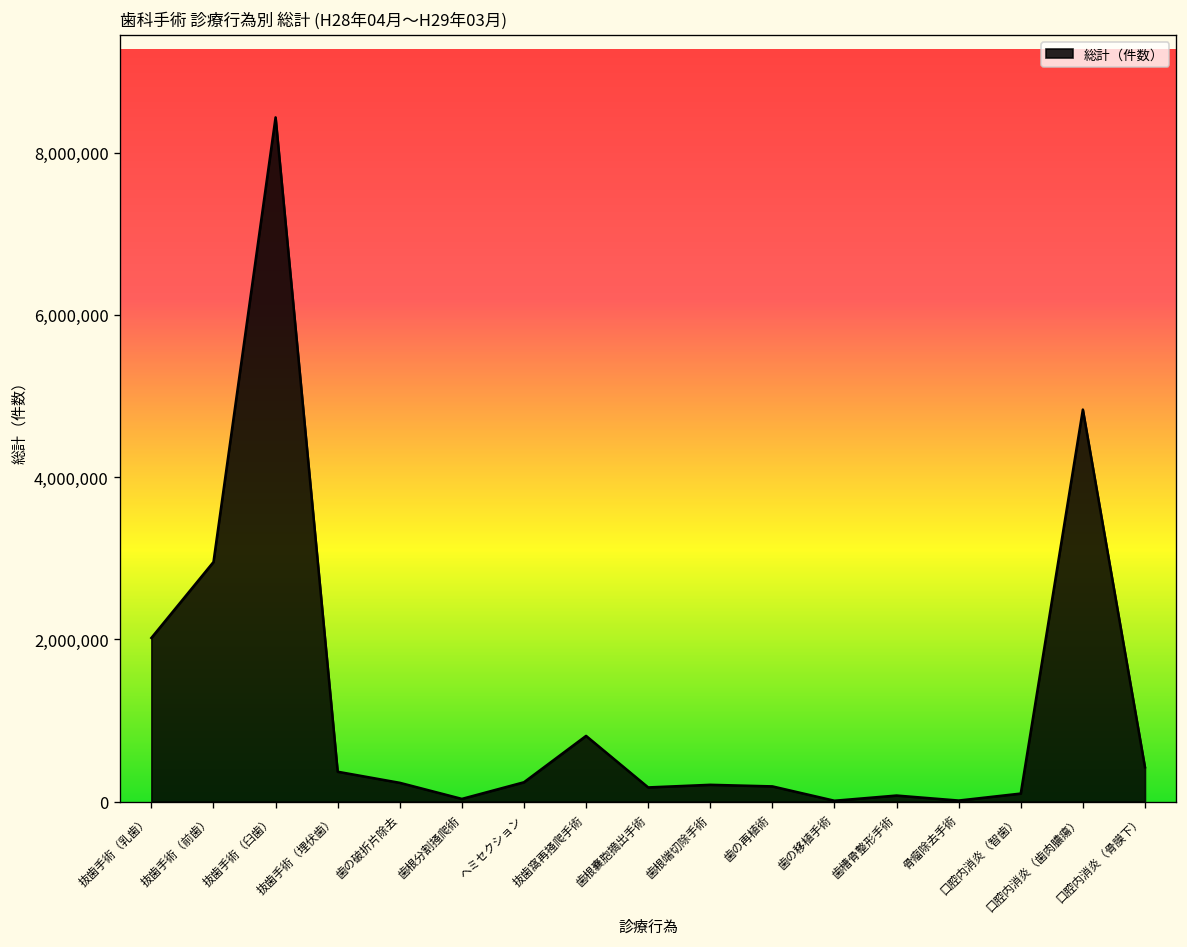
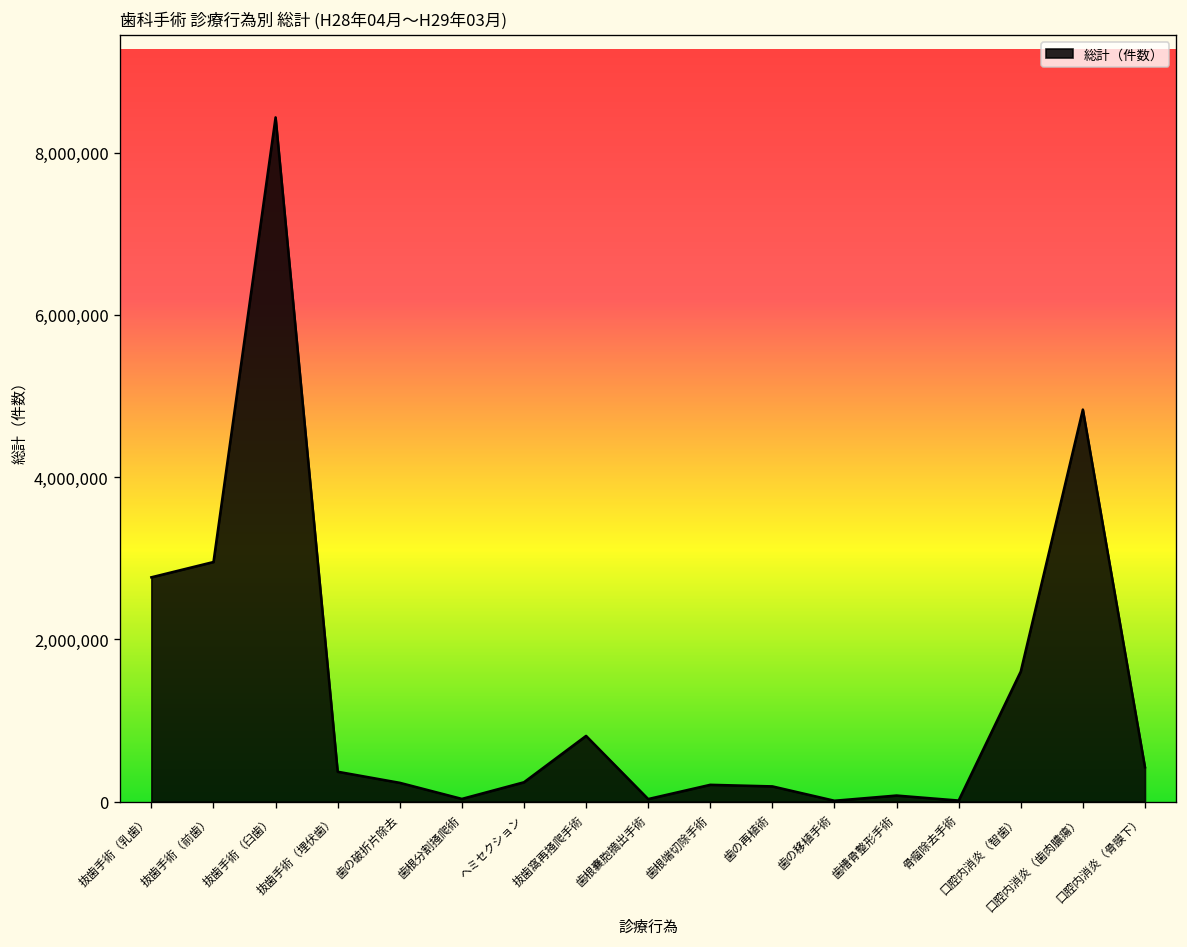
  {
-   "抜歯手術（乳歯）": "2,000,000",
+   "抜歯手術（乳歯）": "2,800,000",
    "抜歯手術（前歯）": "3,000,000",
    "抜歯手術（臼歯）": "8,400,000",
    "抜歯手術（埋伏歯）": "400,000",
    "歯の破折片除去": "200,000",
    "歯根分割掻爬術": "0",
    "ヘミセクション": "200,000",
    "抜歯窩再掻爬手術": "800,000",
-   "歯根嚢胞摘出手術": "200,000",
+   "歯根嚢胞摘出手術": "0",
    "歯根端切除手術": "200,000",
    "歯の再植術": "200,000",
    "歯の移植手術": "0",
    "歯槽骨整形手術": "100,000",
    "骨瘤除去手術": "0",
-   "口腔内消炎（智歯）": "100,000",
+   "口腔内消炎（智歯）": "1,600,000",
    "口腔内消炎（歯肉膿瘍）": "4,800,000",
    "口腔内消炎（骨膜下）": "400,000"
  }
